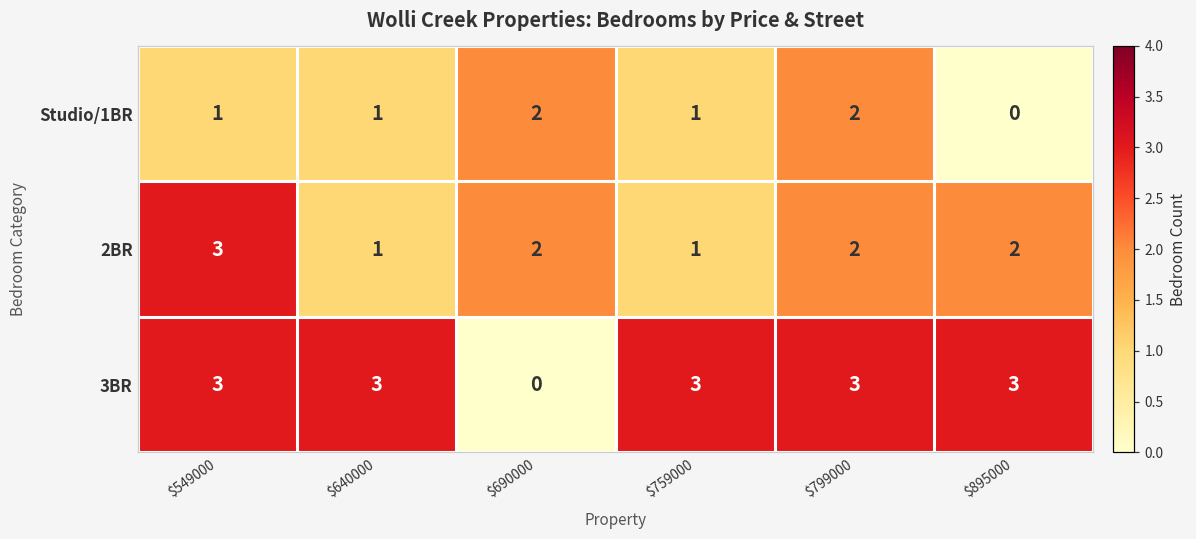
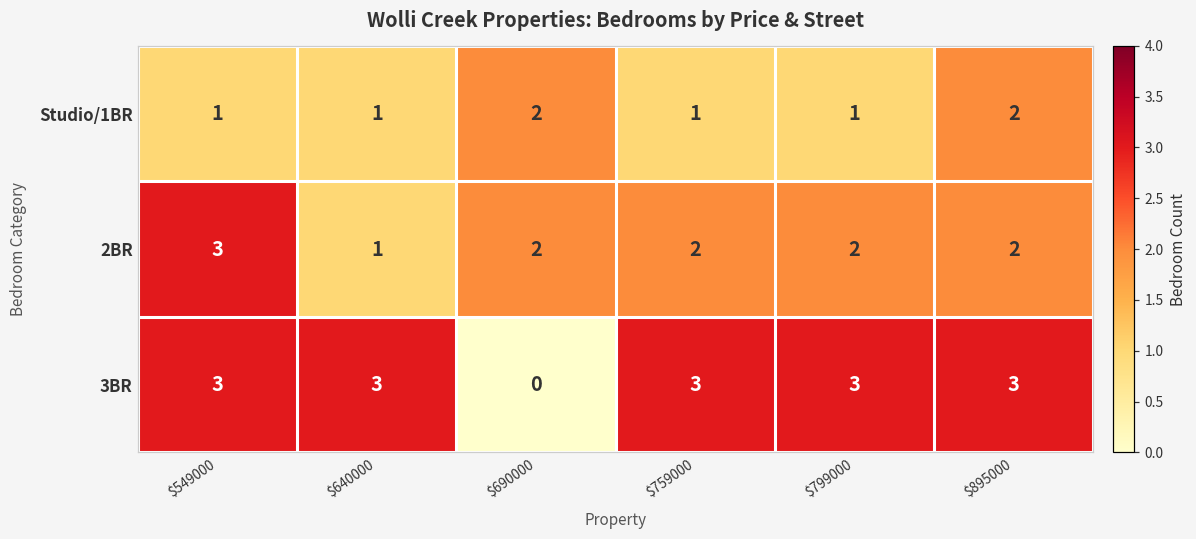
  {
    "Studio/1BR": {
      "$549000": 1,
      "$640000": 1,
      "$690000": 2,
      "$759000": 1,
-     "$799000": 2,
-     "$895000": 0
+     "$799000": 1,
+     "$895000": 2
    },
    "2BR": {
      "$549000": 3,
      "$640000": 1,
      "$690000": 2,
-     "$759000": 1,
+     "$759000": 2,
      "$799000": 2,
      "$895000": 2
    },
    "3BR": {
      "$549000": 3,
      "$640000": 3,
      "$690000": 0,
      "$759000": 3,
      "$799000": 3,
      "$895000": 3
    }
  }
